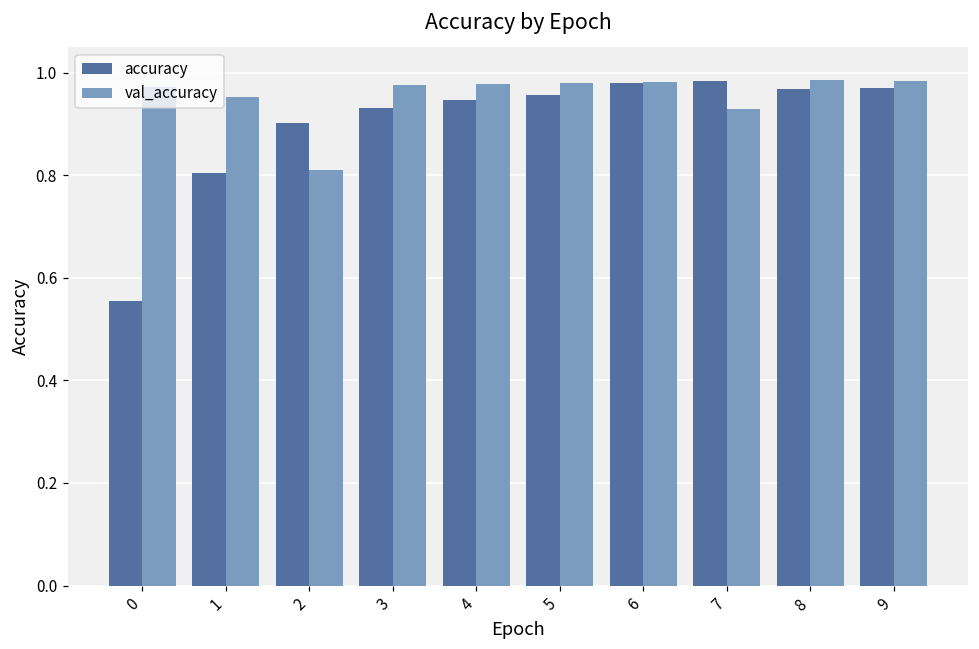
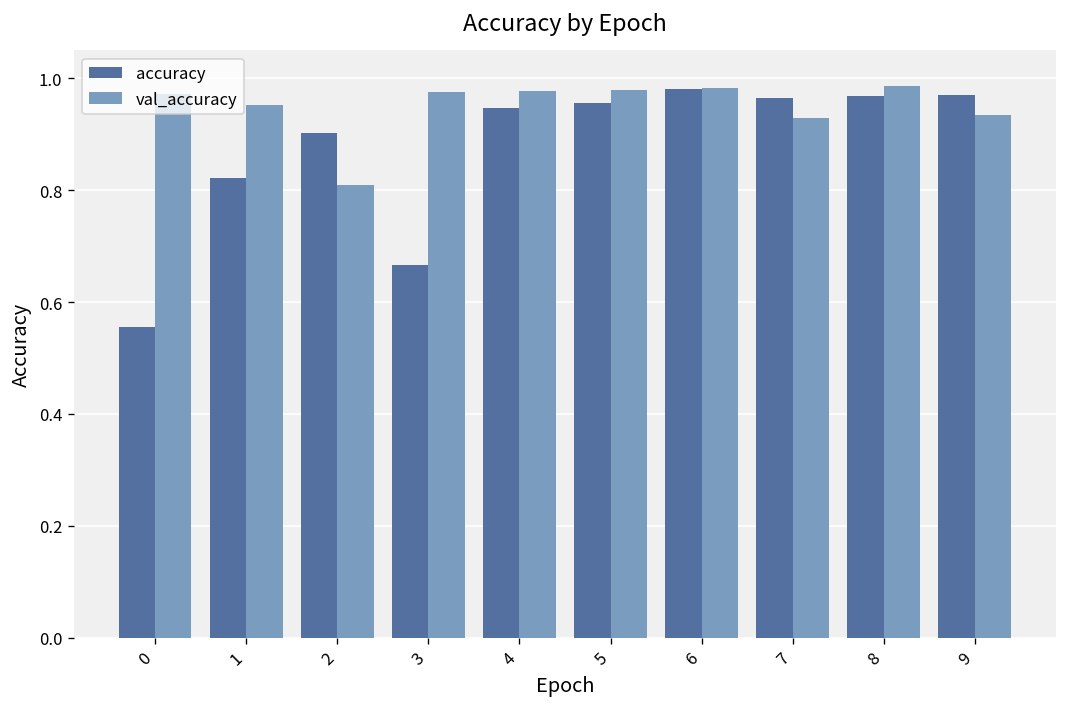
  {
    "accuracy": {
      "0": 0.56,
-     "1": 0.80,
+     "1": 0.82,
      "2": 0.90,
-     "3": 0.93,
+     "3": 0.67,
      "4": 0.95,
      "5": 0.96,
      "6": 0.98,
-     "7": 0.98,
+     "7": 0.97,
      "8": 0.97,
      "9": 0.97
    },
    "val_accuracy": {
      "1": 0.95,
      "2": 0.81,
      "3": 0.98,
      "4": 0.98,
      "5": 0.98,
      "6": 0.98,
      "7": 0.93,
      "8": 0.99,
-     "9": 0.98
+     "9": 0.93
    }
  }
